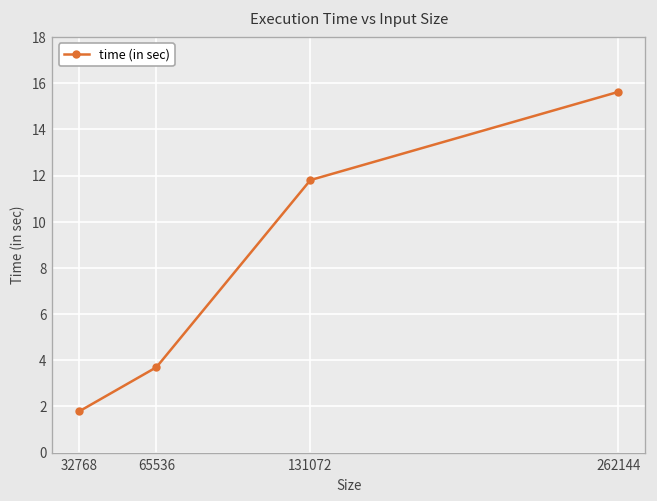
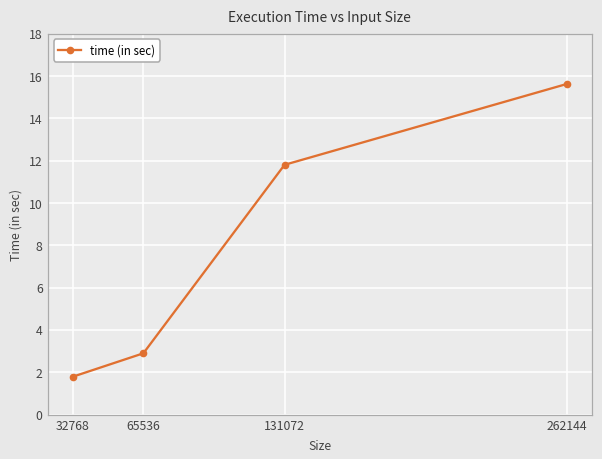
  {
    "32768": 1.8,
-   "65536": 3.7,
+   "65536": 2.9,
    "131072": 11.8,
    "262144": 15.6
  }
